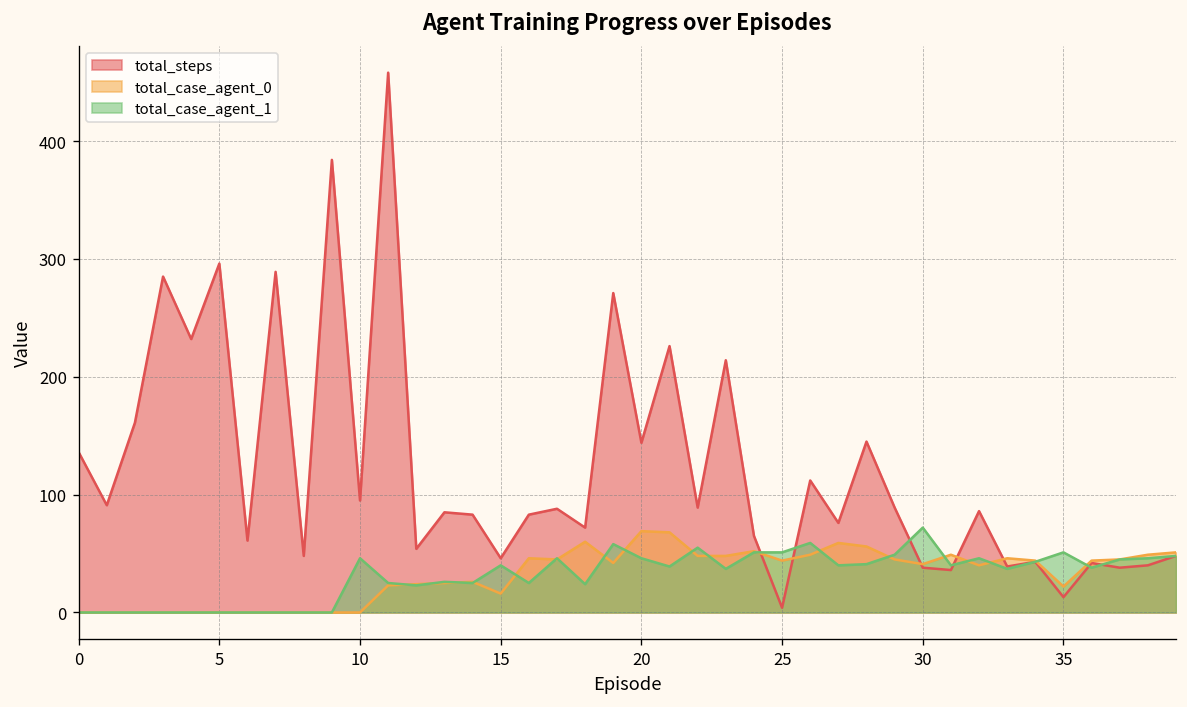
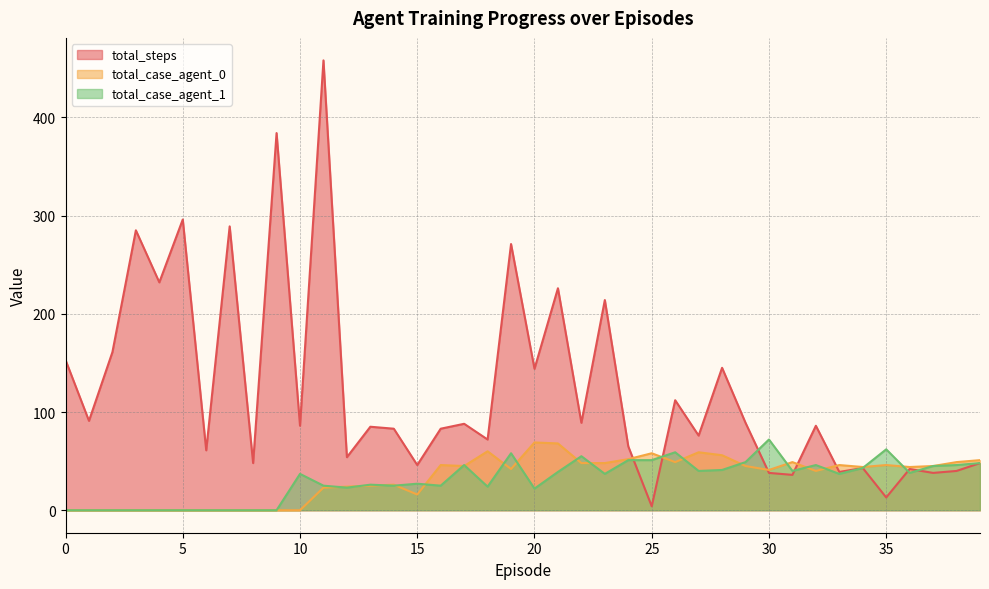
  {
    "total_steps": {
-     "0": 140,
+     "0": 150,
      "5": 300,
-     "10": 100,
+     "10": 90,
      "15": 50,
      "20": 140,
      "25": 0,
      "30": 40,
      "35": 10
    },
    "total_case_agent_0": {
      "10": 0,
      "15": 20,
      "20": 70,
-     "25": 40,
+     "25": 60,
      "30": 40,
-     "35": 20
+     "35": 50
    },
    "total_case_agent_1": {
-     "10": 50,
-     "15": 40,
-     "20": 50,
+     "10": 40,
+     "15": 30,
+     "20": 20,
      "25": 50,
      "30": 70,
-     "35": 50
+     "35": 60
    }
  }
